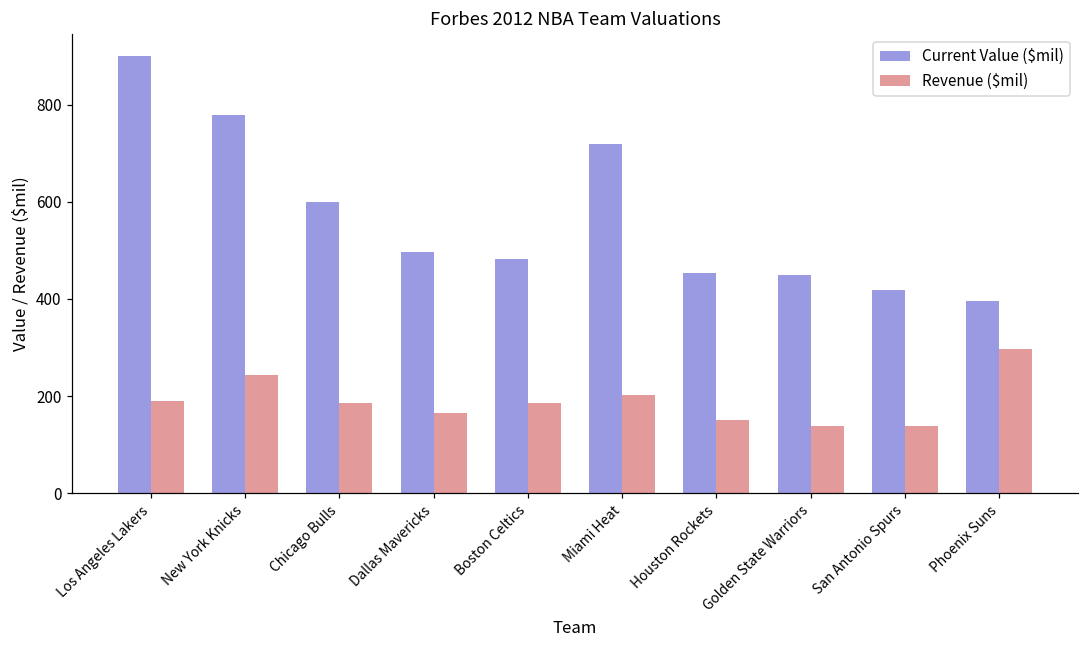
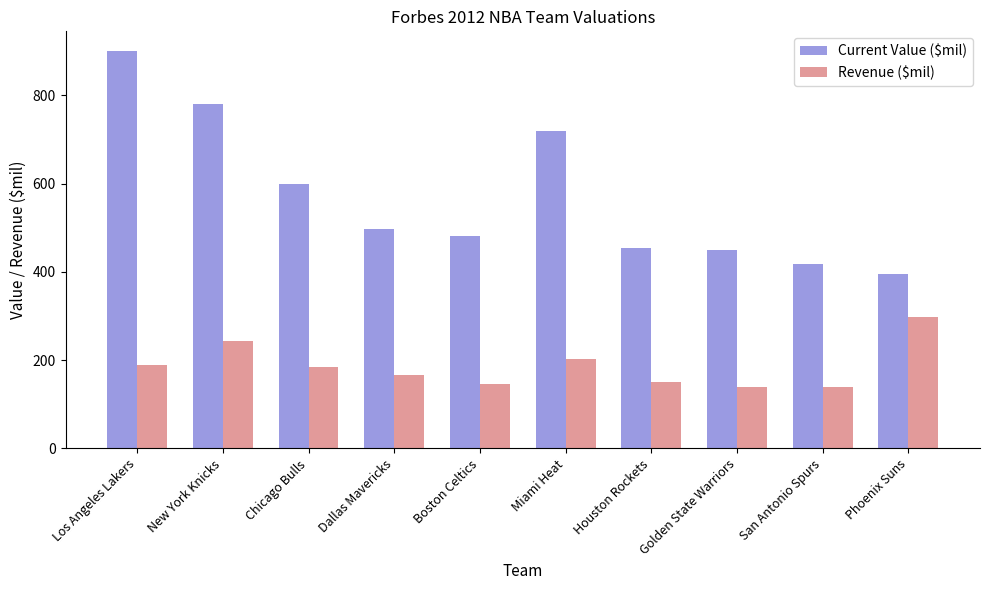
  {
    "Current Value ($mil)": {
      "Los Angeles Lakers": 900,
      "New York Knicks": 780,
      "Chicago Bulls": 600,
      "Dallas Mavericks": 500,
      "Boston Celtics": 480,
      "Miami Heat": 720,
      "Houston Rockets": 450,
      "Golden State Warriors": 450,
      "San Antonio Spurs": 420,
      "Phoenix Suns": 400
    },
    "Revenue ($mil)": {
      "Los Angeles Lakers": 190,
      "New York Knicks": 240,
      "Chicago Bulls": 190,
      "Dallas Mavericks": 170,
-     "Boston Celtics": 190,
+     "Boston Celtics": 150,
      "Miami Heat": 200,
      "Houston Rockets": 150,
      "Golden State Warriors": 140,
      "San Antonio Spurs": 140,
      "Phoenix Suns": 300
    }
  }
